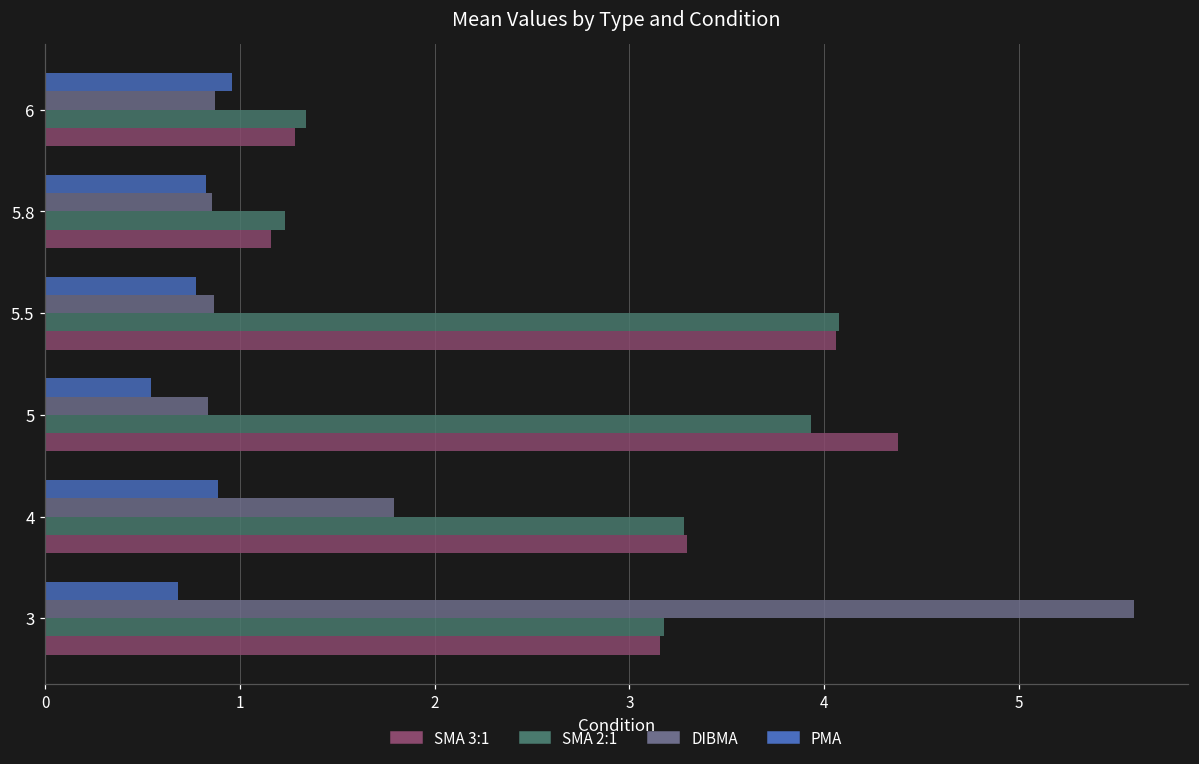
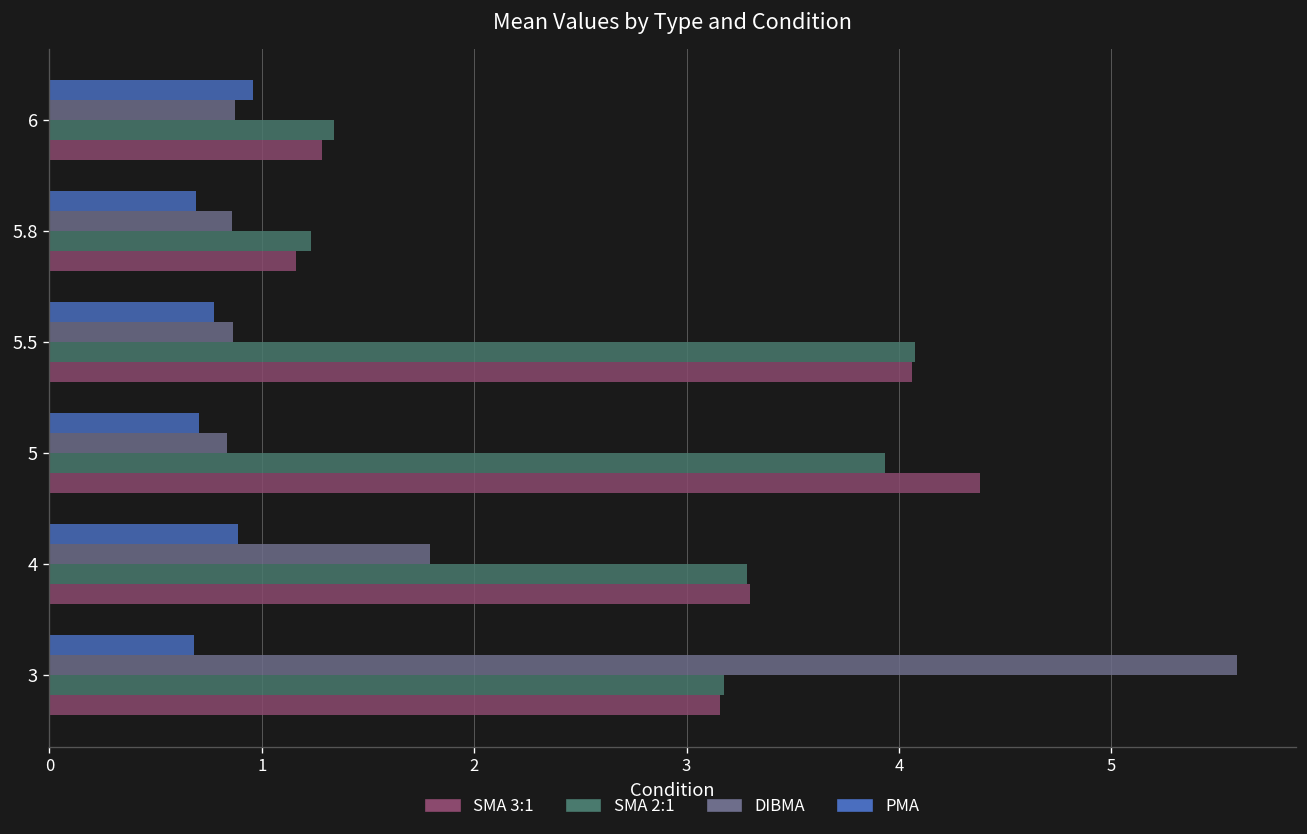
  {
    "PMA": {
      "6": 0.96,
-     "5.8": 0.82,
+     "5.8": 0.69,
      "5.5": 0.78,
-     "5": 0.55,
+     "5": 0.71,
      "4": 0.89,
      "3": 0.68
    }
  }
